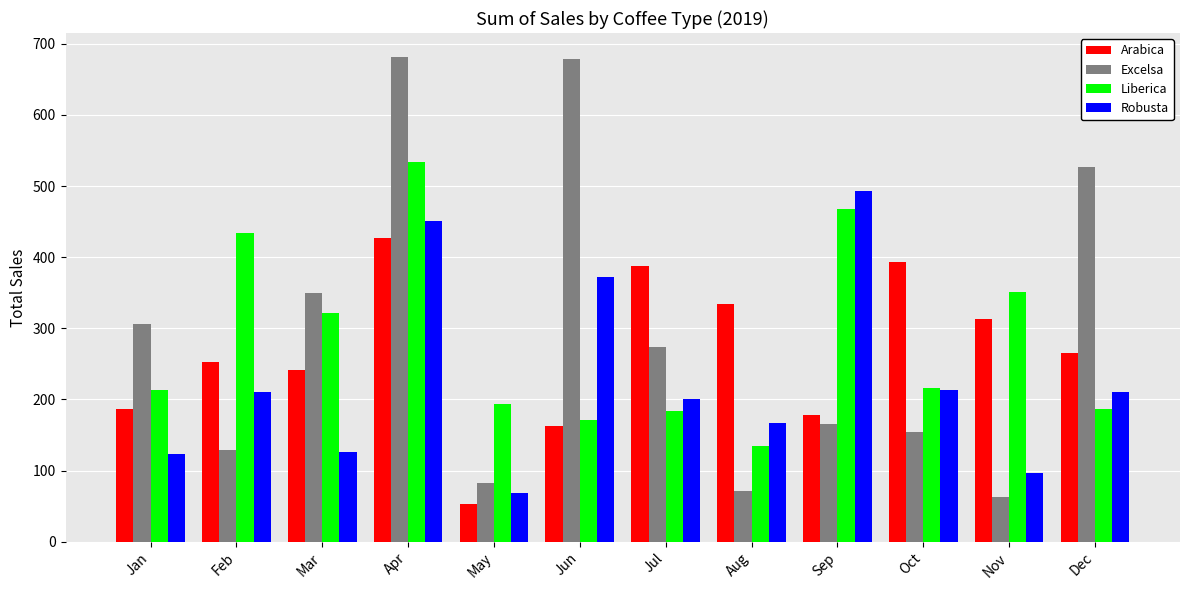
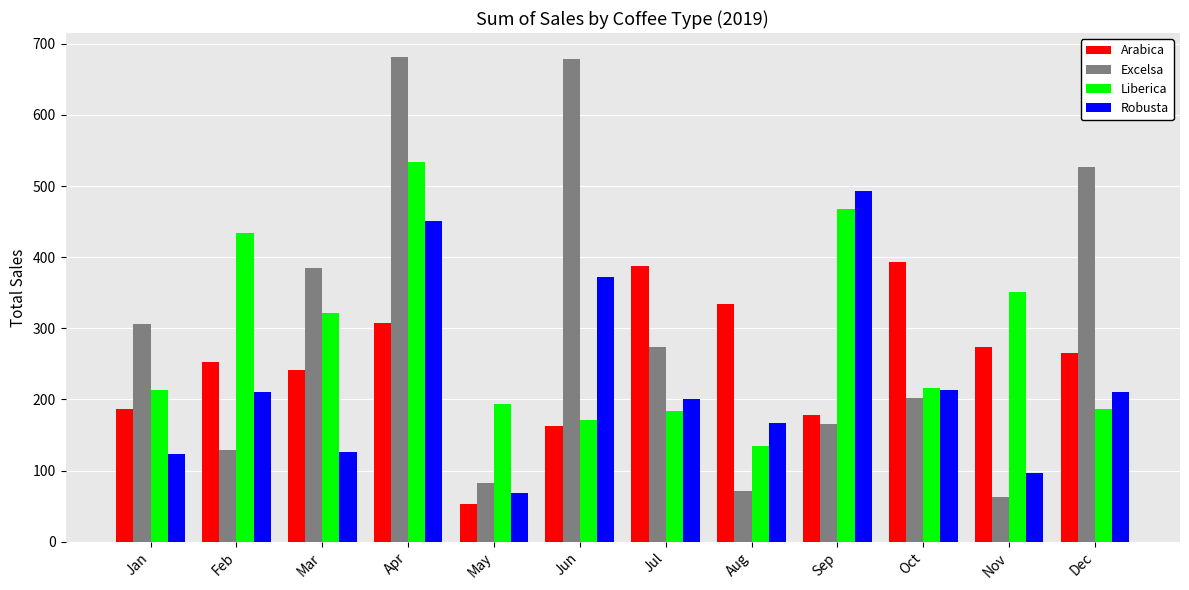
  {
    "Arabica": {
      "Jan": 190,
      "Feb": 250,
      "Mar": 240,
-     "Apr": 430,
+     "Apr": 310,
      "May": 50,
      "Jun": 160,
      "Jul": 390,
      "Aug": 330,
      "Sep": 180,
      "Oct": 390,
-     "Nov": 310,
+     "Nov": 270,
      "Dec": 270
    },
    "Excelsa": {
      "Jan": 310,
      "Feb": 130,
-     "Mar": 350,
+     "Mar": 380,
      "Apr": 680,
      "May": 80,
      "Jun": 680,
      "Jul": 270,
      "Aug": 70,
      "Sep": 170,
-     "Oct": 150,
+     "Oct": 200,
      "Nov": 60,
      "Dec": 530
    },
    "Liberica": {
      "Jan": 210,
      "Feb": 430,
      "Mar": 320,
      "Apr": 530,
      "May": 190,
      "Jun": 170,
      "Jul": 180,
      "Aug": 130,
      "Sep": 470,
      "Oct": 220,
      "Nov": 350,
      "Dec": 190
    },
    "Robusta": {
      "Jan": 120,
      "Feb": 210,
      "Mar": 130,
      "Apr": 450,
      "May": 70,
      "Jun": 370,
      "Jul": 200,
      "Aug": 170,
      "Sep": 490,
      "Oct": 210,
      "Nov": 100,
      "Dec": 210
    }
  }
